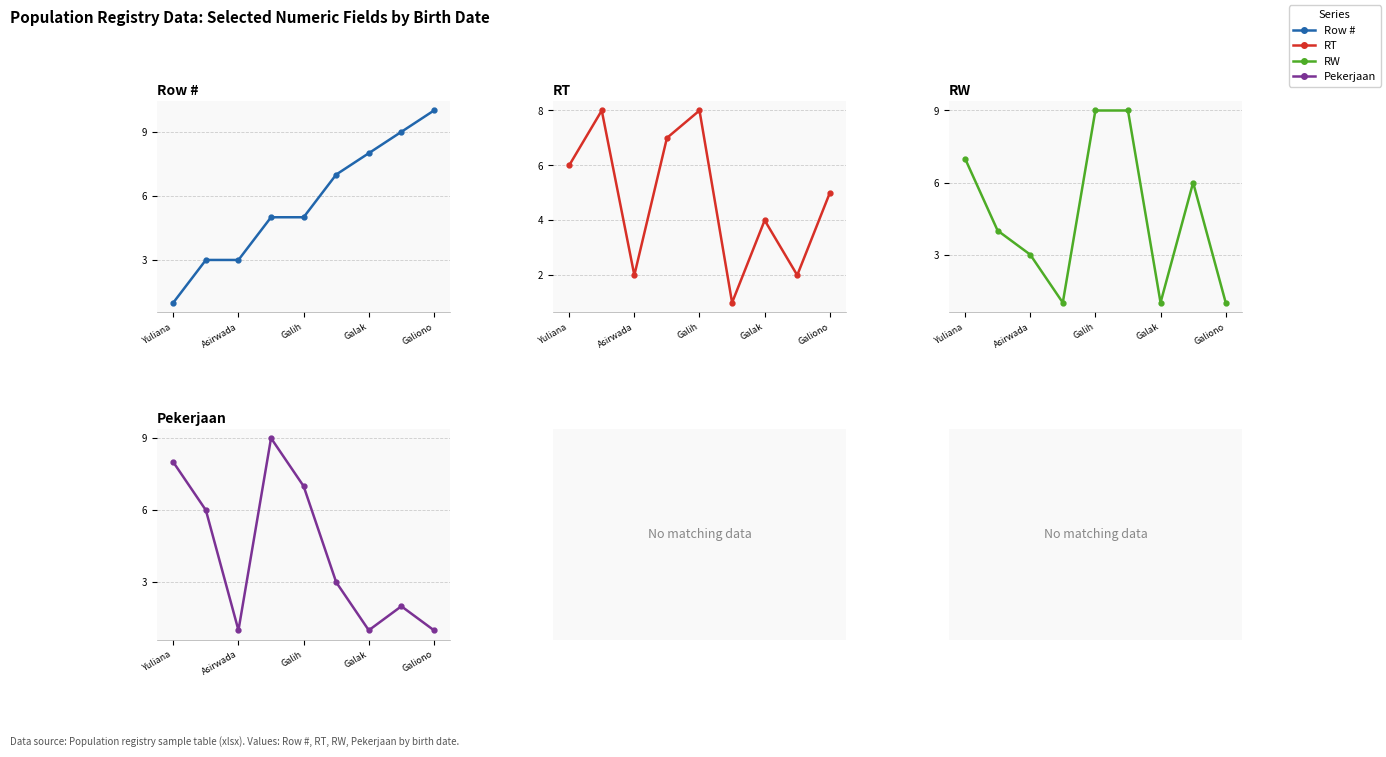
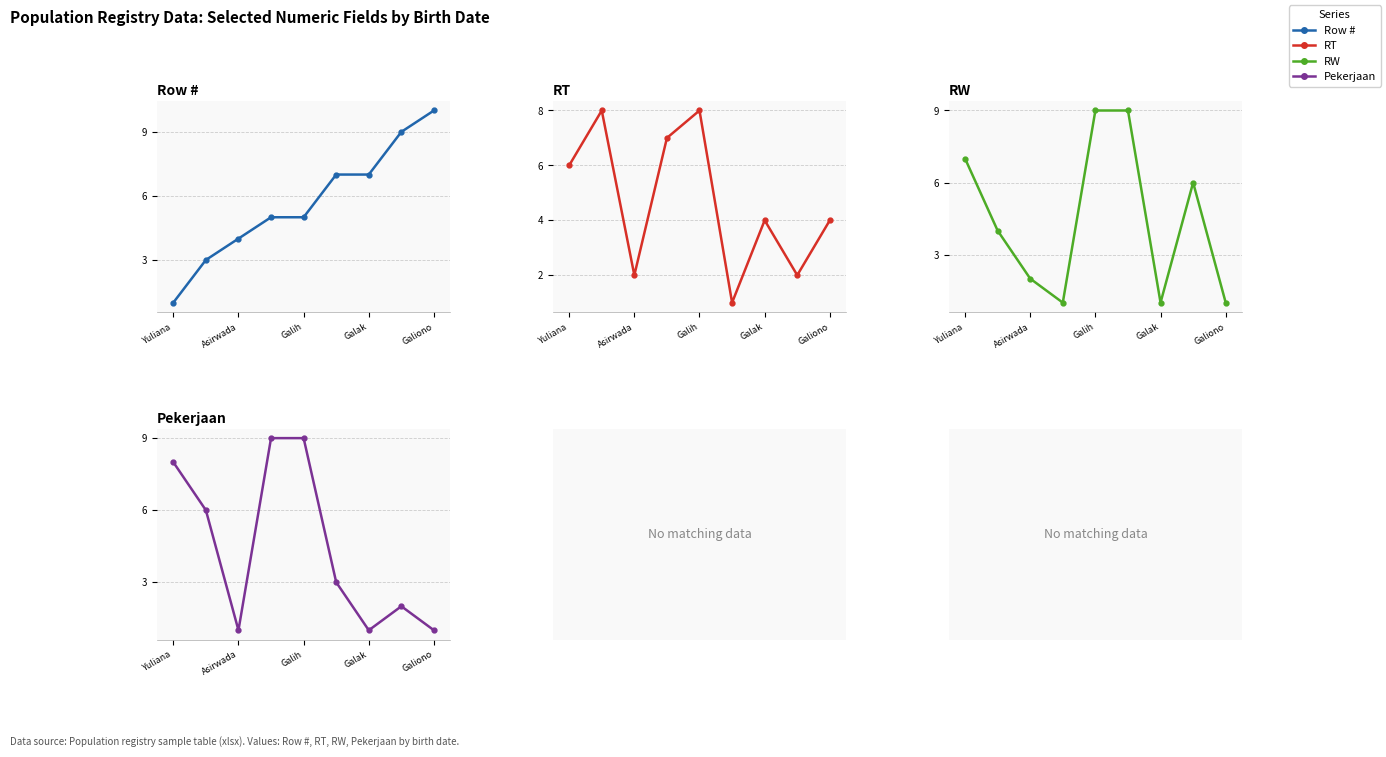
  {
    "Row #": {
      "Yuliana": 1,
-     "Asirwada": 3,
+     "Asirwada": 4,
      "Galih": 5,
-     "Galak": 8,
+     "Galak": 7,
      "Galiono": 10
    },
    "RT": {
      "Yuliana": 6,
      "Asirwada": 2,
      "Galih": 8,
      "Galak": 4,
-     "Galiono": 5
+     "Galiono": 4
    },
    "RW": {
      "Yuliana": 7,
-     "Asirwada": 3,
+     "Asirwada": 2,
      "Galih": 9,
      "Galak": 1,
      "Galiono": 1
    },
    "Pekerjaan": {
      "Yuliana": 8,
      "Asirwada": 1,
-     "Galih": 7,
+     "Galih": 9,
      "Galak": 1,
      "Galiono": 1
    }
  }
